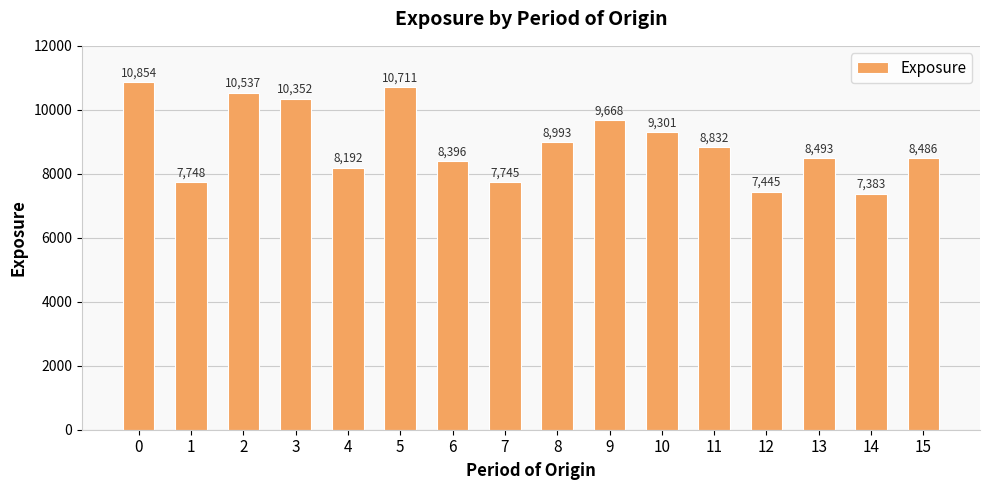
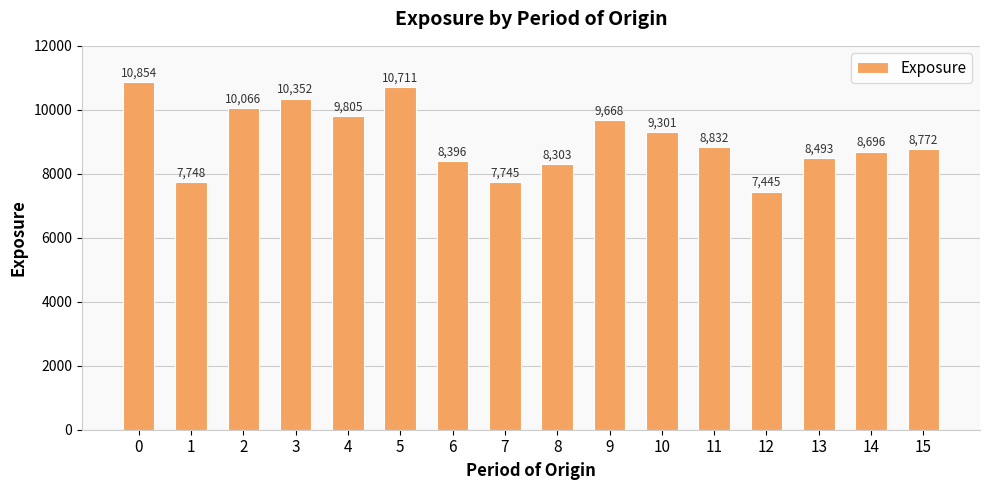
  {
    "0": "10,854",
    "1": "7,748",
-   "2": "10,537",
+   "2": "10,066",
    "3": "10,352",
-   "4": "8,192",
+   "4": "9,805",
    "5": "10,711",
    "6": "8,396",
    "7": "7,745",
-   "8": "8,993",
+   "8": "8,303",
    "9": "9,668",
    "10": "9,301",
    "11": "8,832",
    "12": "7,445",
    "13": "8,493",
-   "14": "7,383",
-   "15": "8,486"
+   "14": "8,696",
+   "15": "8,772"
  }
